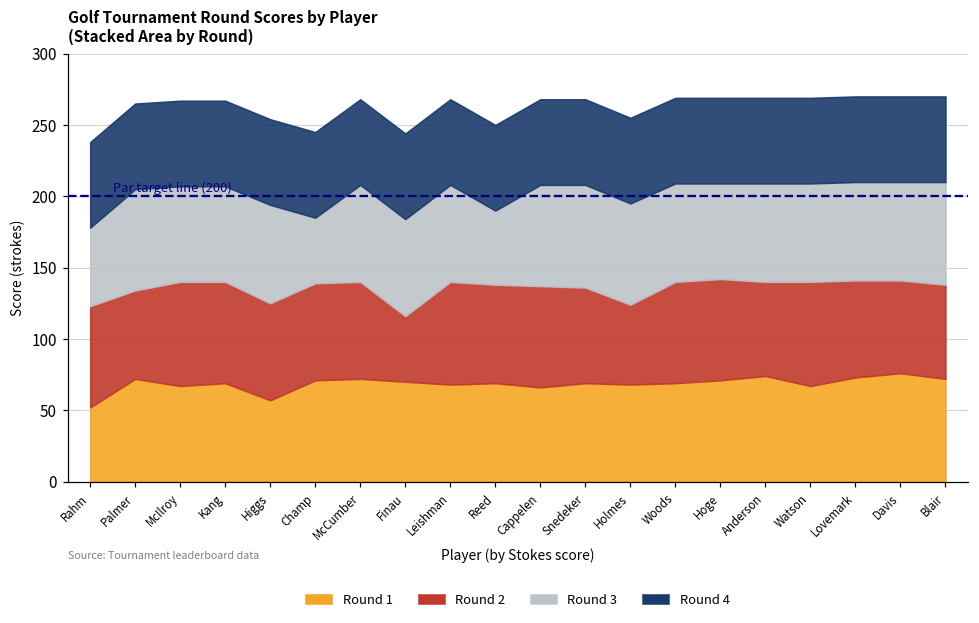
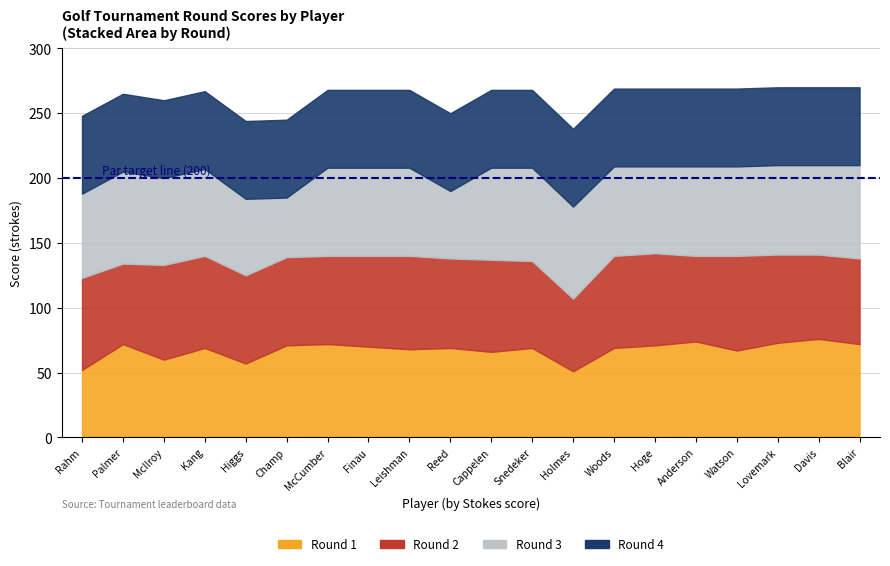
  {
    "Round 1": {
      "Rahm": 52,
      "Palmer": 72,
-     "McIlroy": 67,
+     "McIlroy": 60,
      "Kang": 69,
      "Higgs": 57,
      "Champ": 71,
      "McCumber": 72,
      "Finau": 70,
      "Leishman": 68,
      "Reed": 69,
      "Cappelen": 66,
      "Snedeker": 69,
-     "Holmes": 68,
+     "Holmes": 51,
      "Woods": 69,
      "Hoge": 71,
      "Anderson": 74,
      "Watson": 67,
      "Lovemark": 73,
      "Davis": 76,
      "Blair": 72
    },
    "Round 2": {
      "Rahm": 71,
      "Palmer": 62,
      "McIlroy": 73,
      "Kang": 71,
      "Higgs": 68,
      "Champ": 68,
      "McCumber": 68,
-     "Finau": 46,
+     "Finau": 70,
      "Leishman": 72,
      "Reed": 69,
      "Cappelen": 71,
      "Snedeker": 67,
      "Holmes": 56,
      "Woods": 71,
      "Hoge": 71,
      "Anderson": 66,
      "Watson": 73,
      "Lovemark": 68,
      "Davis": 65,
      "Blair": 66
    },
    "Round 3": {
-     "Rahm": 55,
-     "Higgs": 69,
+     "Rahm": 65,
+     "Higgs": 59,
      "Champ": 46,
      "McCumber": 68,
      "Finau": 68,
      "Leishman": 68,
      "Reed": 52,
      "Cappelen": 71,
      "Snedeker": 72,
      "Holmes": 71,
      "Woods": 69,
      "Hoge": 67,
      "Anderson": 69,
      "Watson": 69,
      "Lovemark": 69,
      "Davis": 69,
      "Blair": 72
    },
    "Round 4": {
      "Rahm": 60,
      "Palmer": 60,
      "McIlroy": 60,
      "Kang": 60,
      "Higgs": 60,
      "Champ": 60,
      "McCumber": 60,
      "Finau": 60,
      "Leishman": 60,
      "Reed": 60,
      "Cappelen": 60,
      "Snedeker": 60,
      "Holmes": 60,
      "Woods": 60,
      "Hoge": 60,
      "Anderson": 60,
      "Watson": 60,
      "Lovemark": 60,
      "Davis": 60,
      "Blair": 60
    }
  }
